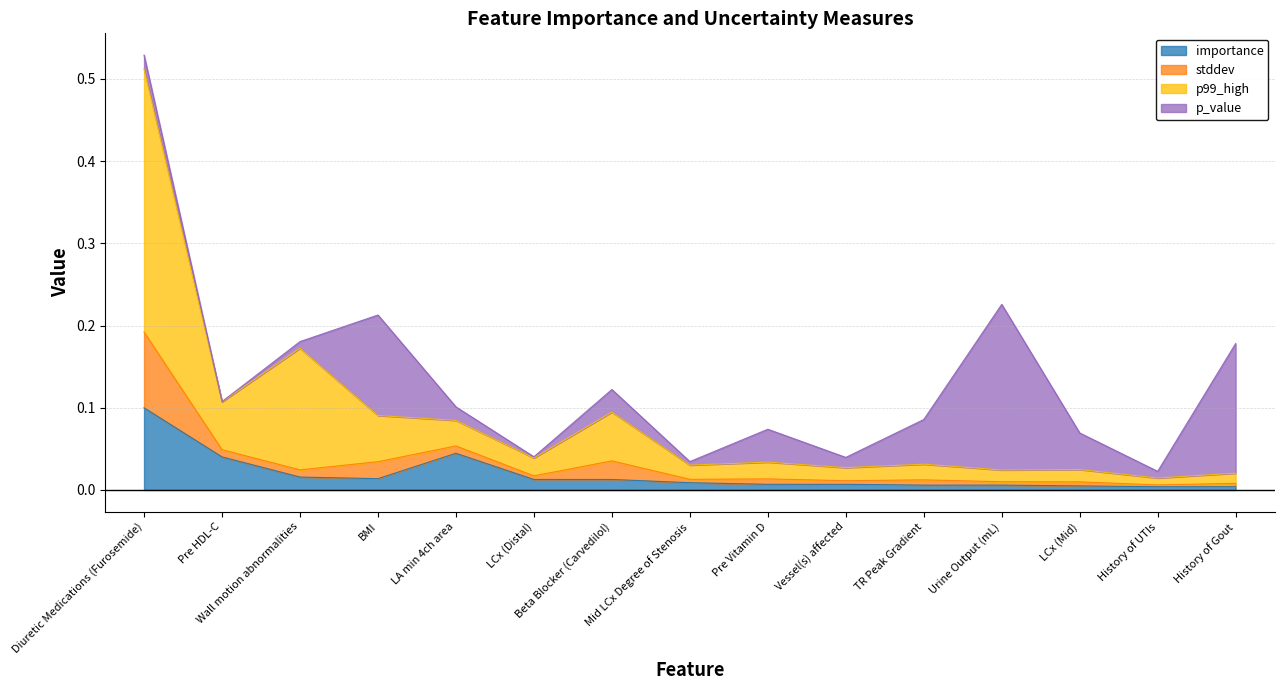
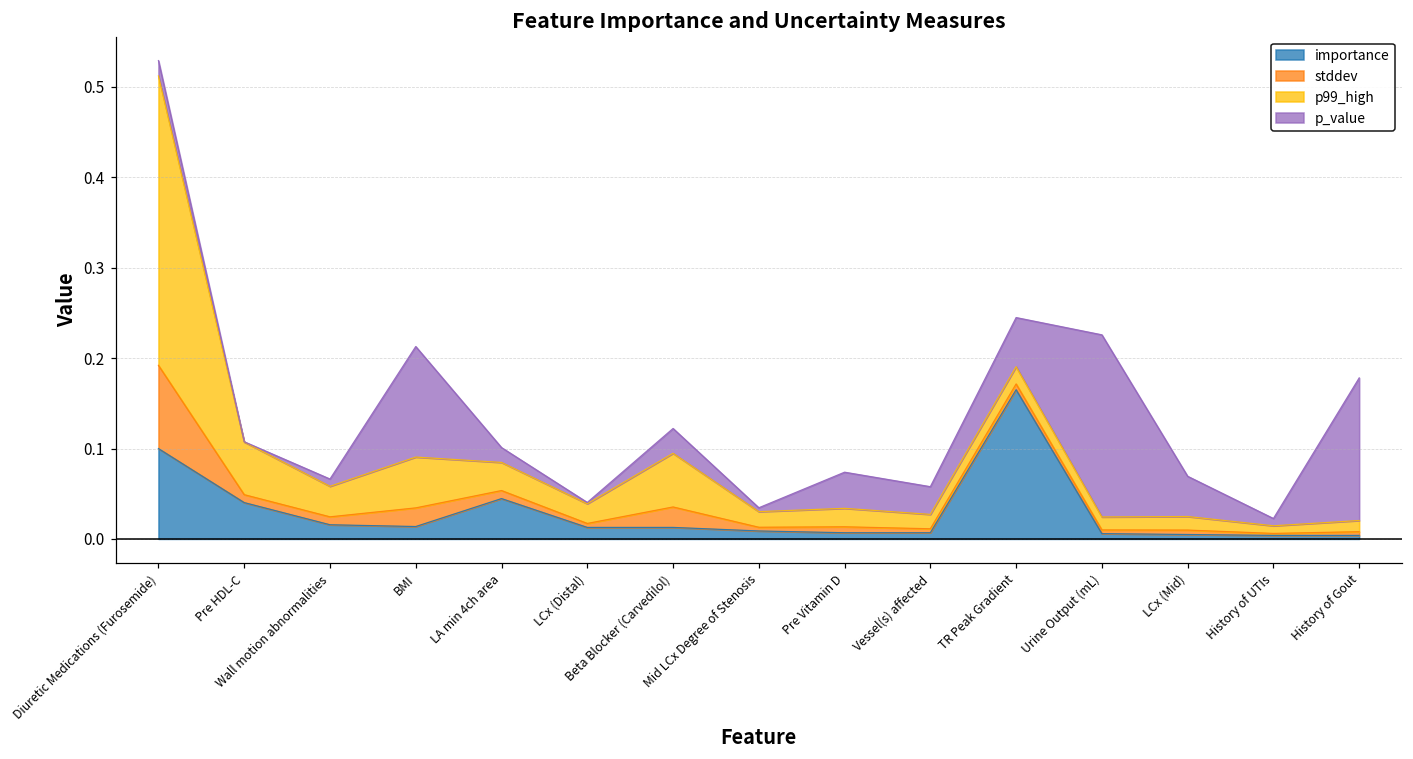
  {
    "importance": {
      "Diuretic Medications (Furosemide)": 0.10,
      "Pre HDL-C": 0.04,
      "Wall motion abnormalities": 0.02,
      "BMI": 0.01,
      "LA min 4ch area": 0.04,
      "LCx (Distal)": 0.01,
      "Beta Blocker (Carvedilol)": 0.01,
      "Mid LCx Degree of Stenosis": 0.01,
      "Pre Vitamin D": 0.01,
      "Vessel(s) affected": 0.01,
-     "TR Peak Gradient": 0.01,
+     "TR Peak Gradient": 0.17,
      "Urine Output (mL)": 0.01,
      "LCx (Mid)": 0.00,
      "History of Gout": 0.00
    },
    "stddev": {
      "Diuretic Medications (Furosemide)": 0.09,
      "Pre HDL-C": 0.01,
      "Wall motion abnormalities": 0.01,
      "BMI": 0.02,
      "LA min 4ch area": 0.01,
      "LCx (Distal)": 0.00,
      "Beta Blocker (Carvedilol)": 0.02,
      "Mid LCx Degree of Stenosis": 0.00,
      "Pre Vitamin D": 0.01,
      "Vessel(s) affected": 0.00,
      "TR Peak Gradient": 0.01,
      "Urine Output (mL)": 0.00,
      "LCx (Mid)": 0.00,
      "History of Gout": 0.00
    },
    "p99_high": {
      "Diuretic Medications (Furosemide)": 0.32,
-     "Wall motion abnormalities": 0.15,
+     "Wall motion abnormalities": 0.03,
      "BMI": 0.06,
      "LA min 4ch area": 0.03,
      "Beta Blocker (Carvedilol)": 0.06,
      "Mid LCx Degree of Stenosis": 0.02,
      "Pre Vitamin D": 0.02,
      "Vessel(s) affected": 0.02,
      "TR Peak Gradient": 0.02,
      "Urine Output (mL)": 0.01,
      "LCx (Mid)": 0.01,
      "History of UTIs": 0.01,
      "History of Gout": 0.01
    },
    "p_value": {
      "Diuretic Medications (Furosemide)": 0.02,
      "Wall motion abnormalities": 0.01,
      "BMI": 0.12,
      "LA min 4ch area": 0.02,
      "Beta Blocker (Carvedilol)": 0.03,
      "Mid LCx Degree of Stenosis": 0.00,
      "Pre Vitamin D": 0.04,
-     "Vessel(s) affected": 0.01,
+     "Vessel(s) affected": 0.03,
      "TR Peak Gradient": 0.05,
      "Urine Output (mL)": 0.20,
      "LCx (Mid)": 0.04,
      "History of UTIs": 0.01,
      "History of Gout": 0.16
    }
  }
